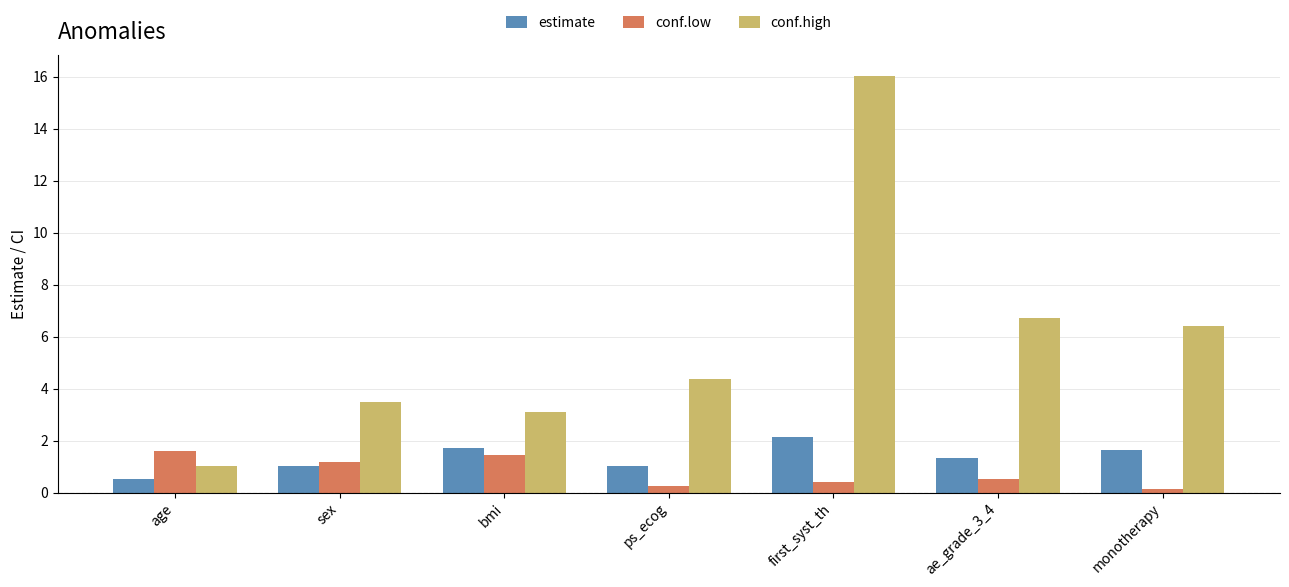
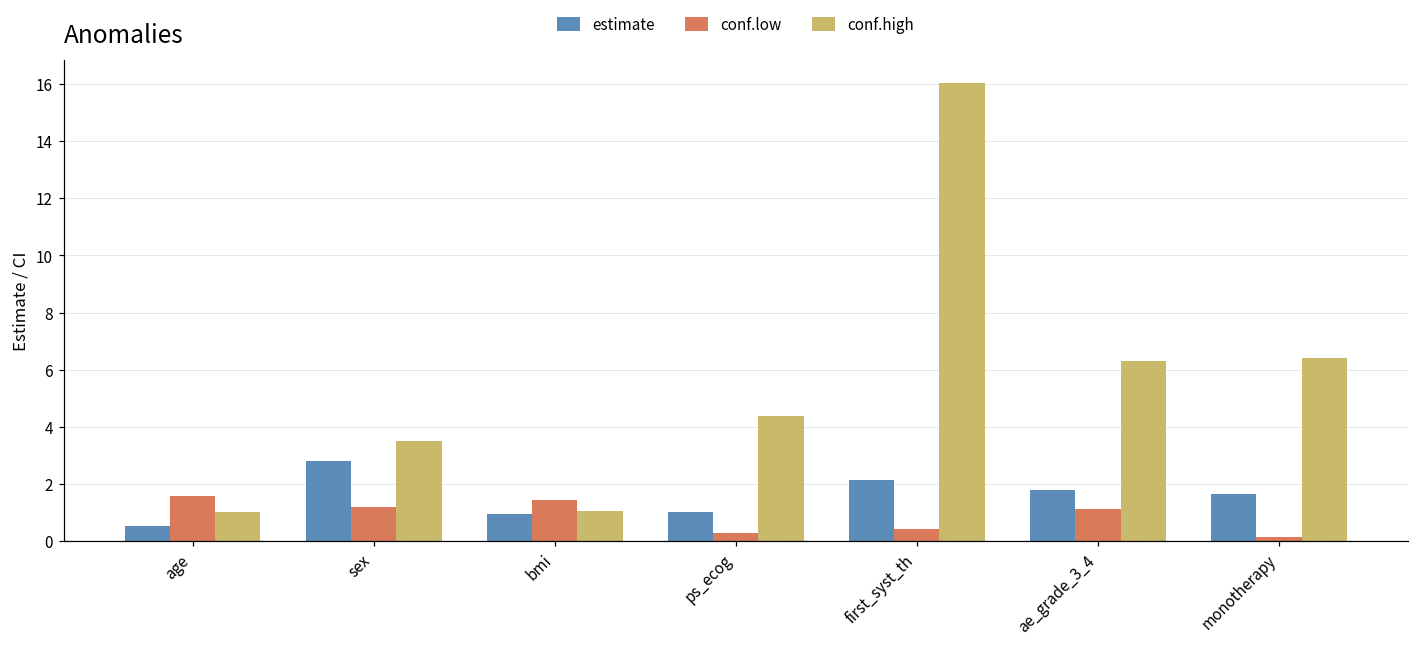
  {
    "estimate": {
      "age": 0.5,
-     "sex": 1.0,
-     "bmi": 1.7,
+     "sex": 2.8,
+     "bmi": 0.9,
      "ps_ecog": 1.0,
      "first_syst_th": 2.1,
-     "ae_grade_3_4": 1.3,
+     "ae_grade_3_4": 1.8,
      "monotherapy": 1.7
    },
    "conf.low": {
      "age": 1.6,
      "sex": 1.2,
      "bmi": 1.4,
      "ps_ecog": 0.3,
      "first_syst_th": 0.4,
-     "ae_grade_3_4": 0.5,
+     "ae_grade_3_4": 1.1,
      "monotherapy": 0.2
    },
    "conf.high": {
      "age": 1.0,
      "sex": 3.5,
-     "bmi": 3.1,
+     "bmi": 1.1,
      "ps_ecog": 4.4,
      "first_syst_th": 16.0,
-     "ae_grade_3_4": 6.7,
+     "ae_grade_3_4": 6.3,
      "monotherapy": 6.4
    }
  }
